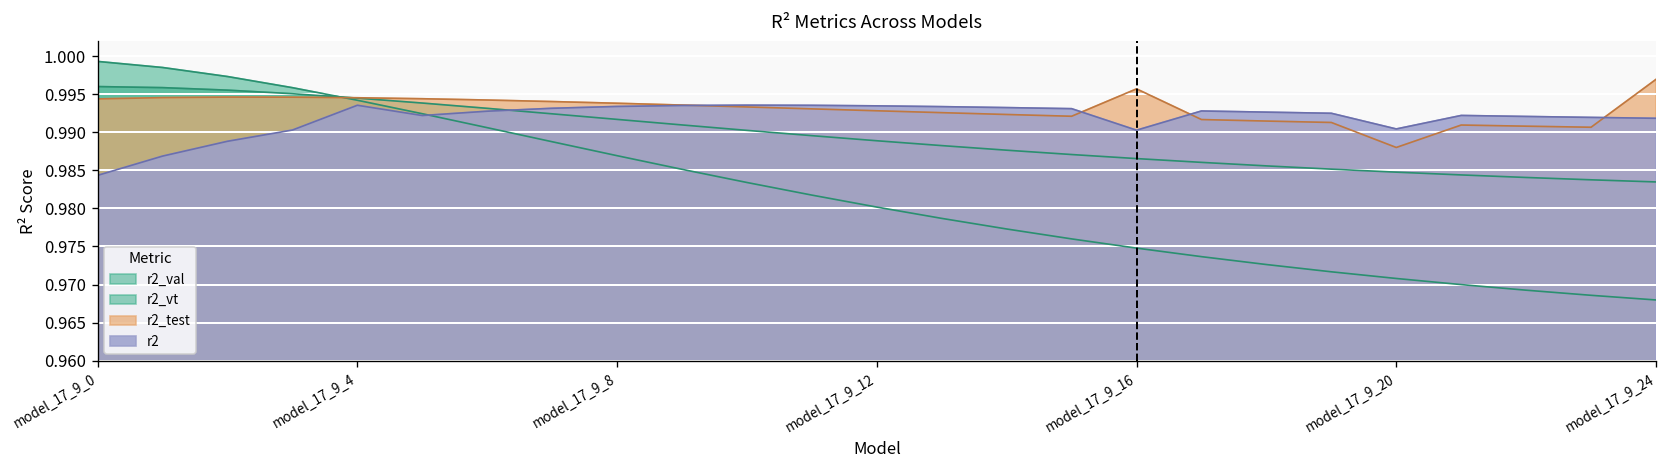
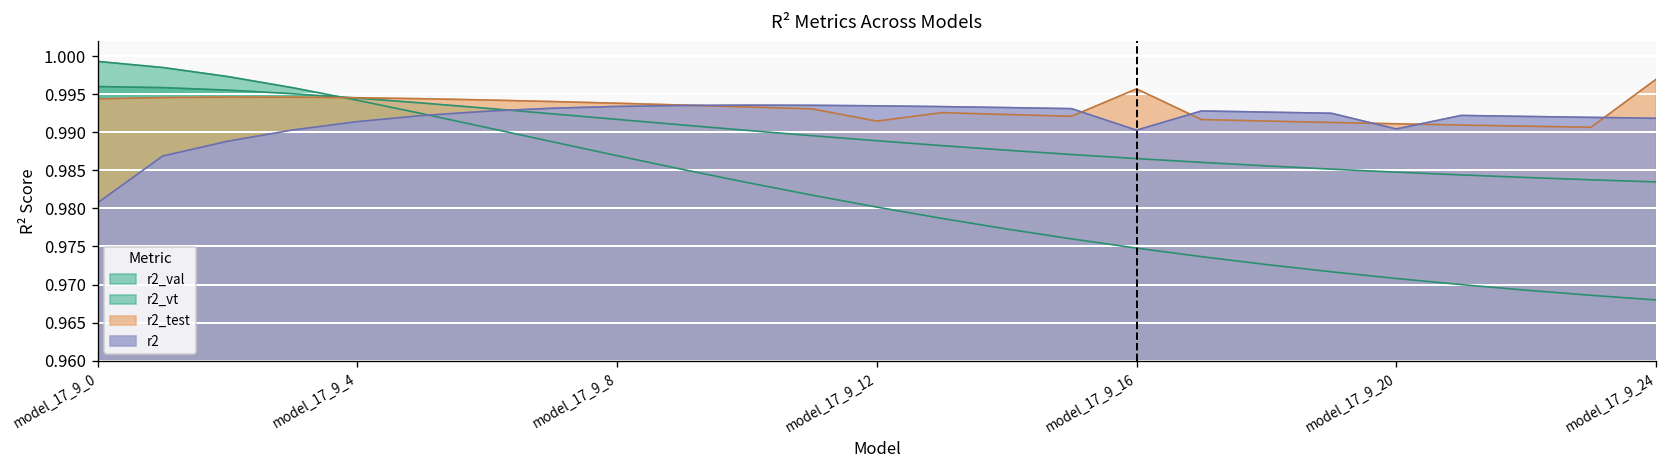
  {
    "r2_test": {
      "model_17_9_0": 0.994,
      "model_17_9_8": 0.994,
-     "model_17_9_12": 0.993,
+     "model_17_9_12": 0.991,
      "model_17_9_16": 0.996,
-     "model_17_9_20": 0.988,
+     "model_17_9_20": 0.991,
      "model_17_9_24": 0.997
    },
    "r2": {
-     "model_17_9_0": 0.984,
-     "model_17_9_4": 0.994,
+     "model_17_9_0": 0.981,
+     "model_17_9_4": 0.991,
      "model_17_9_8": 0.993,
      "model_17_9_12": 0.993,
      "model_17_9_16": 0.990,
      "model_17_9_20": 0.990,
      "model_17_9_24": 0.992
    }
  }
